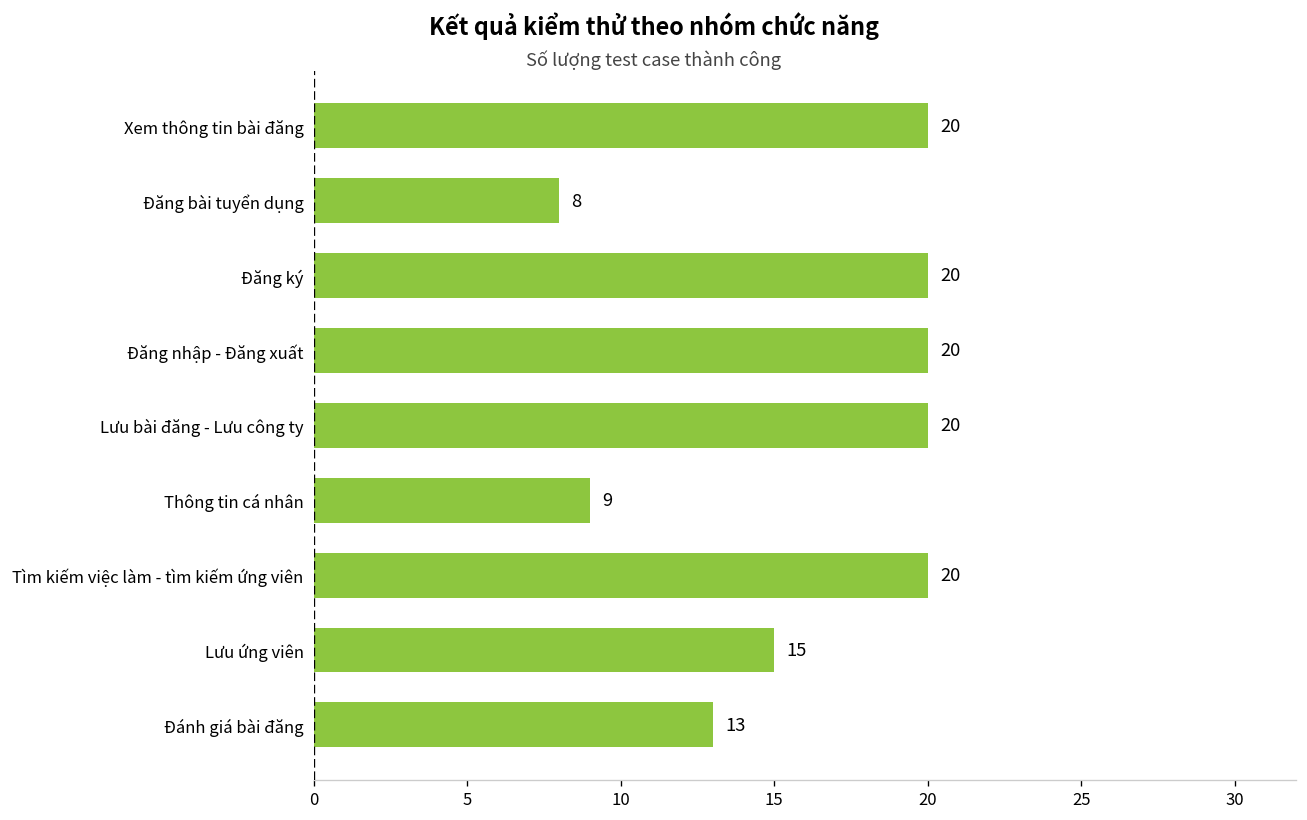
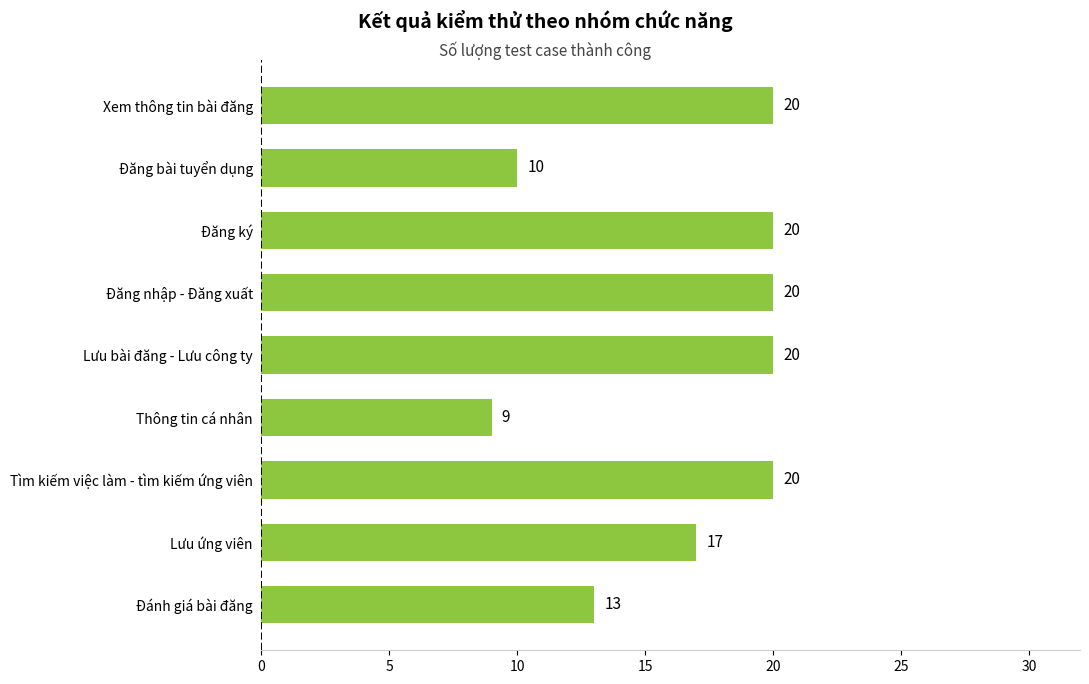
  {
    "Xem thông tin bài đăng": 20,
-   "Đăng bài tuyển dụng": 8,
+   "Đăng bài tuyển dụng": 10,
    "Đăng ký": 20,
    "Đăng nhập - Đăng xuất": 20,
    "Lưu bài đăng - Lưu công ty": 20,
    "Thông tin cá nhân": 9,
    "Tìm kiếm việc làm - tìm kiếm ứng viên": 20,
-   "Lưu ứng viên": 15,
+   "Lưu ứng viên": 17,
    "Đánh giá bài đăng": 13
  }
